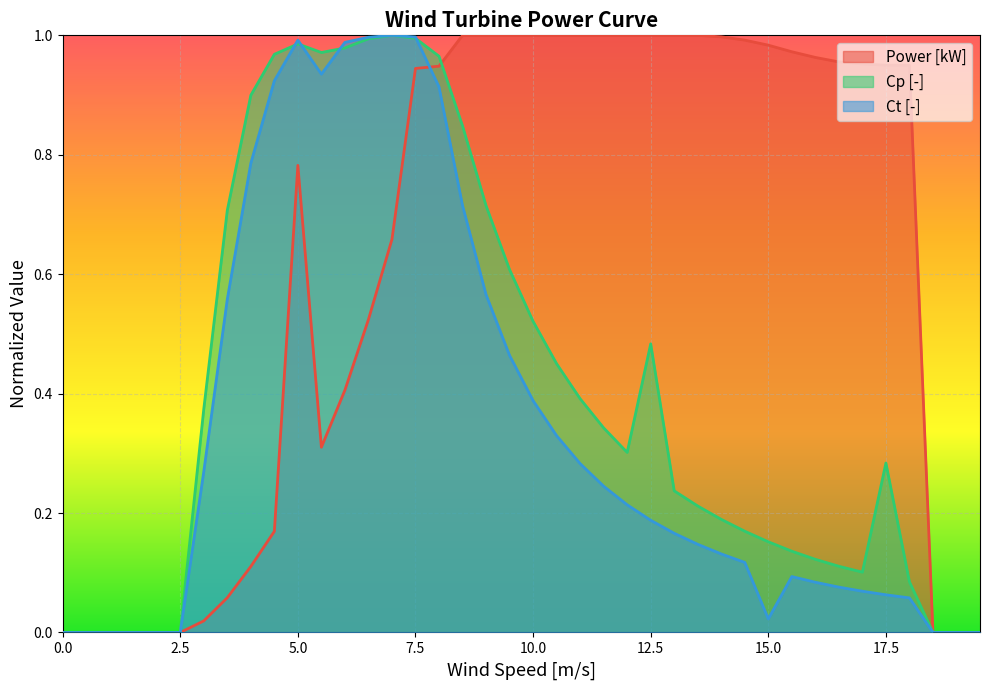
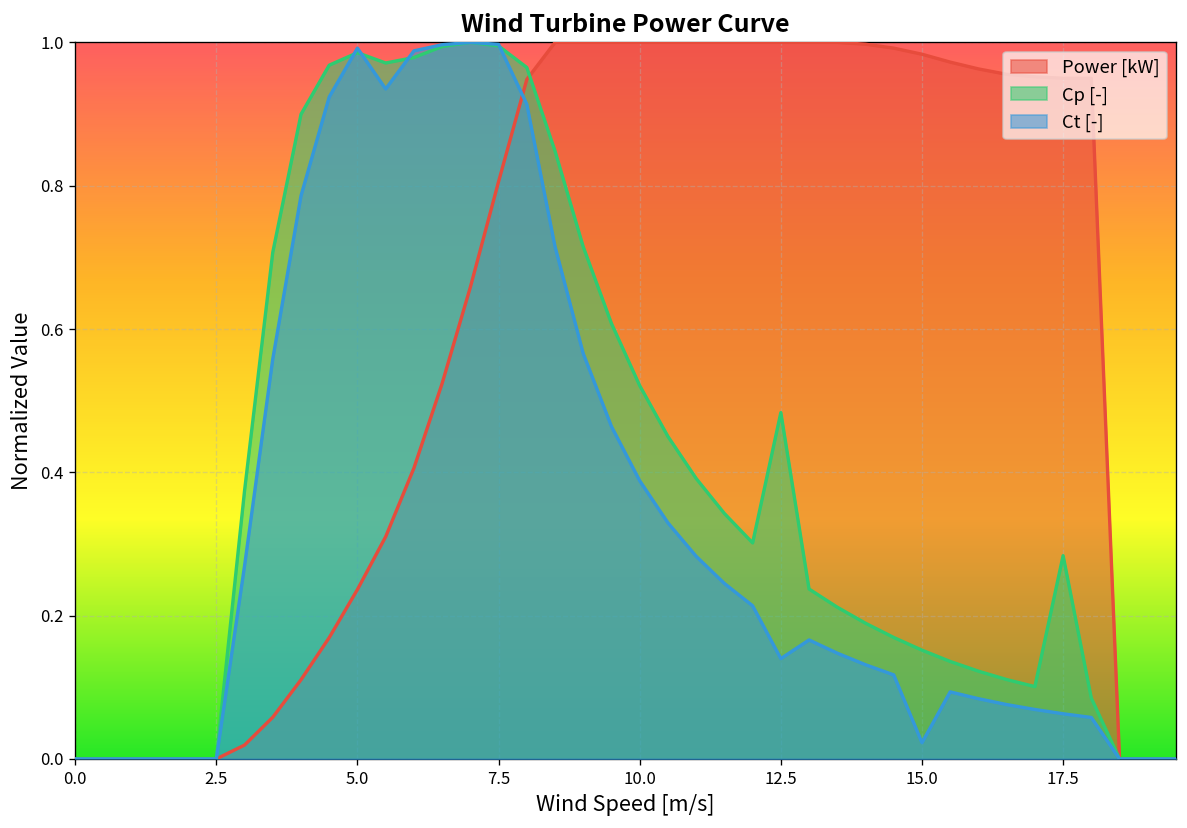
  {
    "Power [kW]": {
-     "5.0": 0.78,
-     "7.5": 0.94,
+     "5.0": 0.24,
+     "7.5": 0.81,
      "10.0": 1.00,
      "12.5": 1.00,
      "15.0": 0.98
    },
    "Cp [-]": {
      "5.0": 0.99,
      "10.0": 0.52,
      "12.5": 0.48,
      "15.0": 0.15,
      "17.5": 0.28
    },
    "Ct [-]": {
      "5.0": 0.99,
      "10.0": 0.39,
-     "12.5": 0.19,
+     "12.5": 0.14,
      "15.0": 0.02,
      "17.5": 0.06
    }
  }
